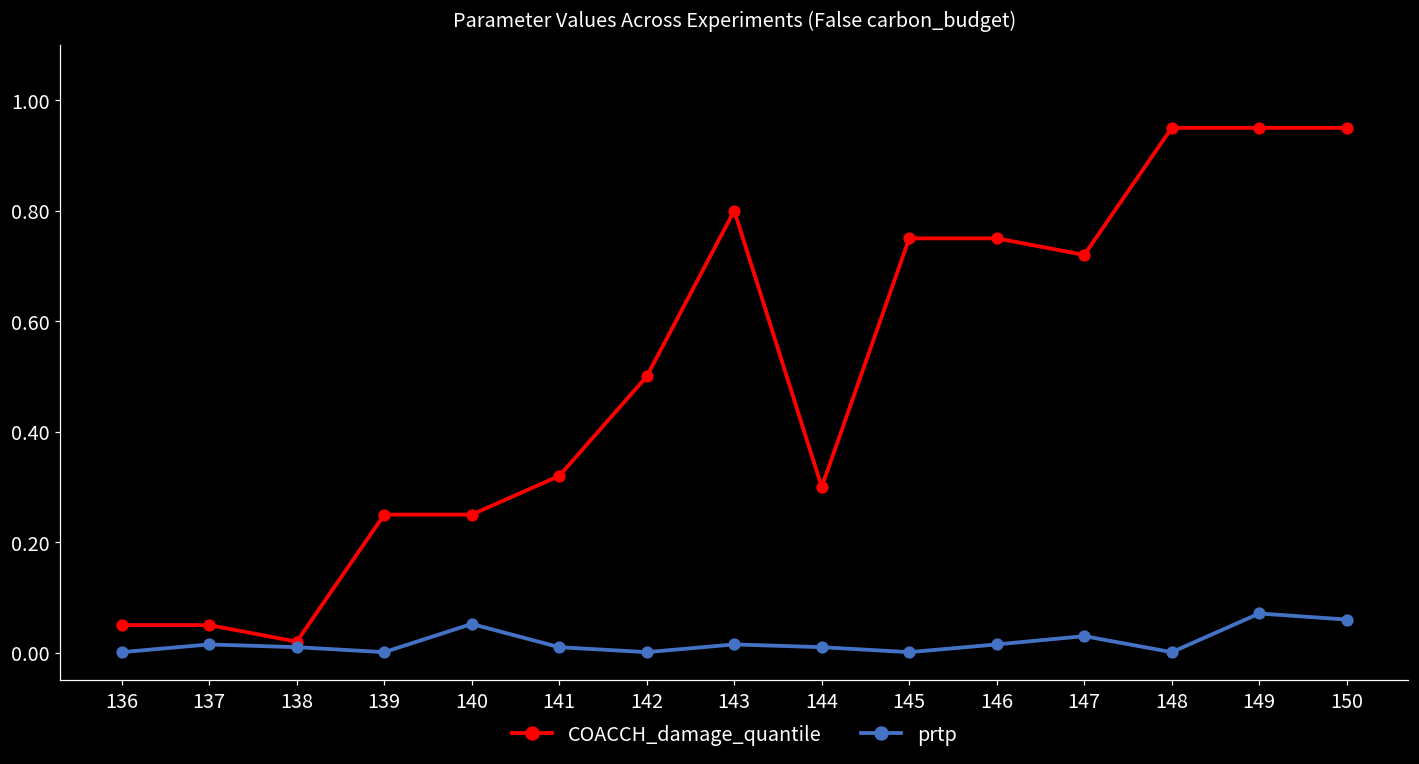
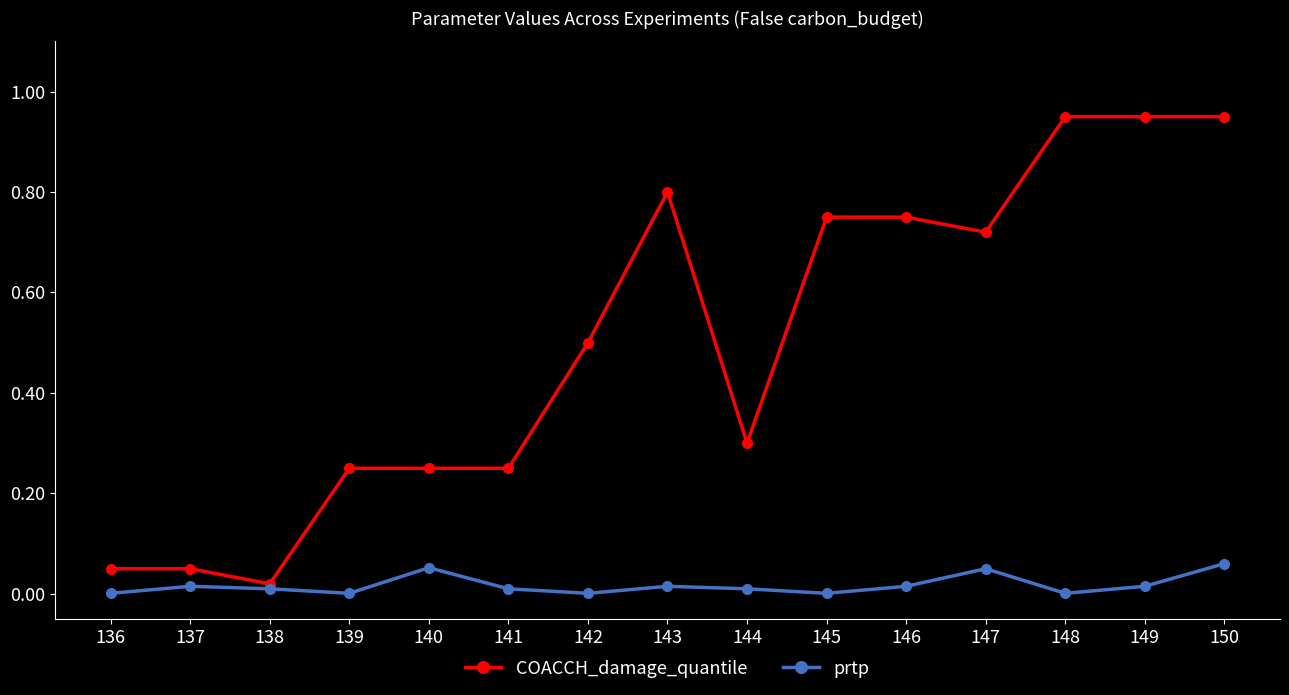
  {
    "COACCH_damage_quantile": {
      "136": 0.05,
      "137": 0.05,
      "138": 0.02,
      "139": 0.25,
      "140": 0.25,
-     "141": 0.32,
+     "141": 0.25,
      "142": 0.50,
      "143": 0.80,
      "144": 0.30,
      "145": 0.75,
      "146": 0.75,
      "147": 0.72,
      "148": 0.95,
      "149": 0.95,
      "150": 0.95
    },
    "prtp": {
      "136": 0.00,
      "137": 0.02,
      "138": 0.01,
      "139": 0.00,
      "140": 0.05,
      "141": 0.01,
      "142": 0.00,
      "143": 0.02,
      "144": 0.01,
      "145": 0.00,
      "146": 0.02,
-     "147": 0.03,
+     "147": 0.05,
      "148": 0.00,
-     "149": 0.07,
+     "149": 0.02,
      "150": 0.06
    }
  }
